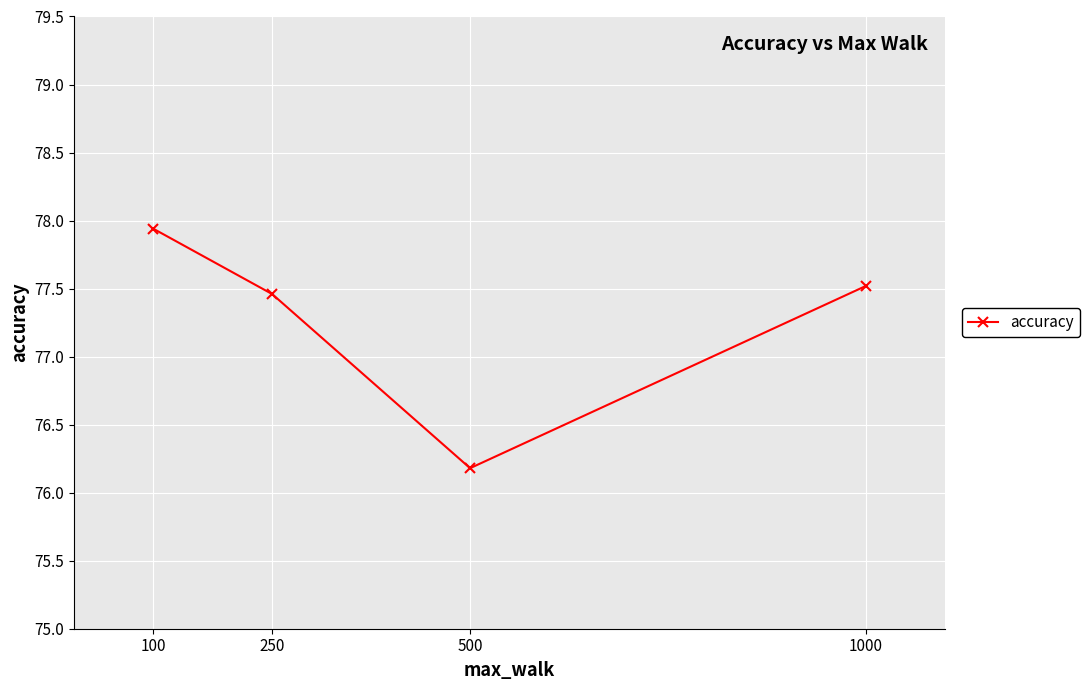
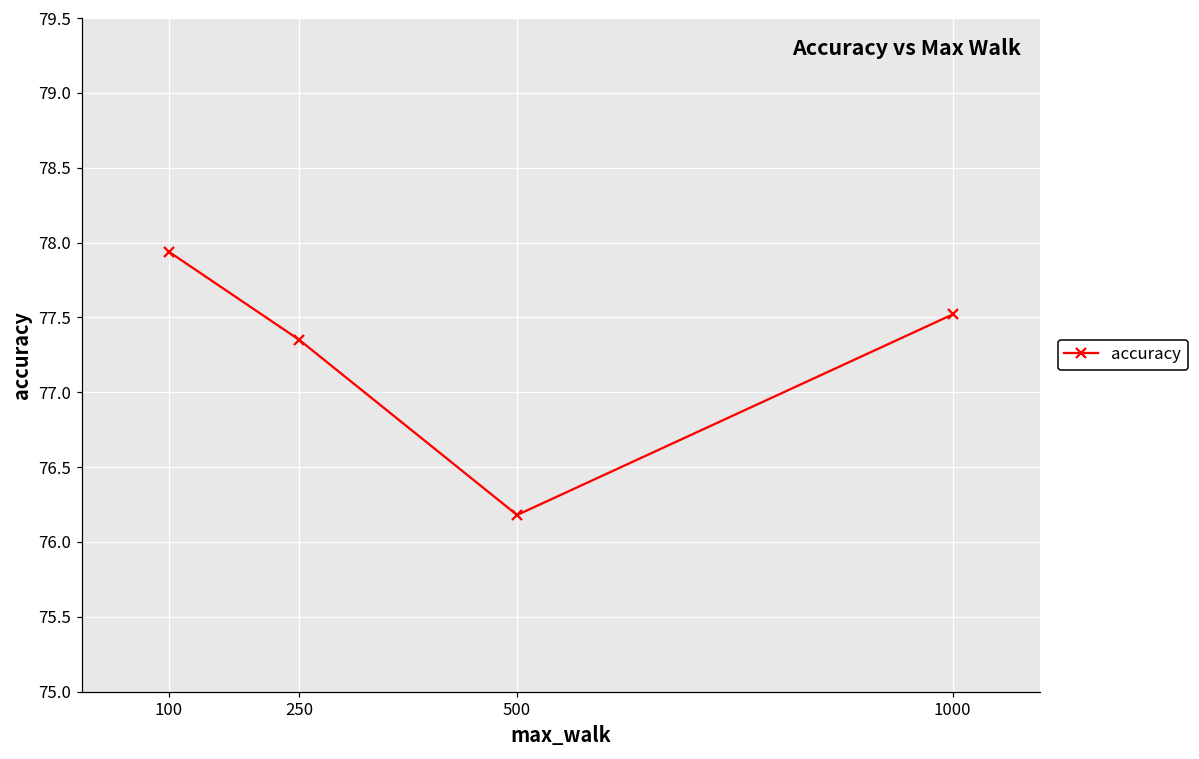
  {
    "100": 77.94,
-   "250": 77.46,
+   "250": 77.35,
    "500": 76.18,
    "1000": 77.52
  }
